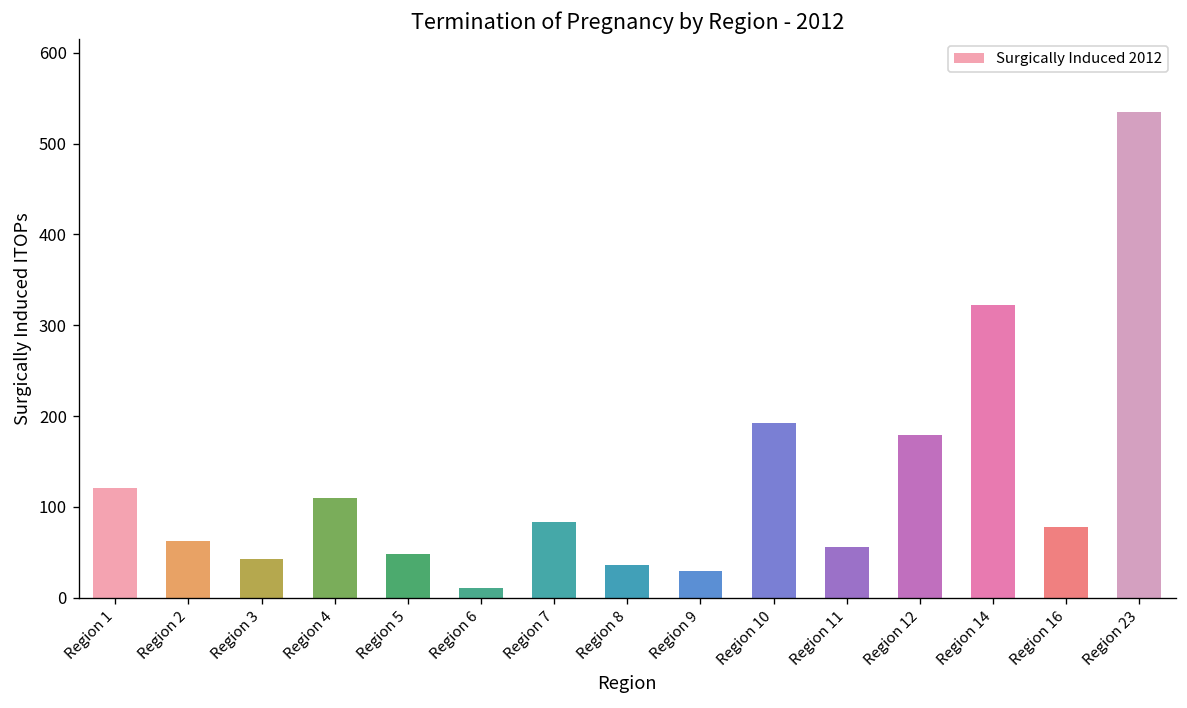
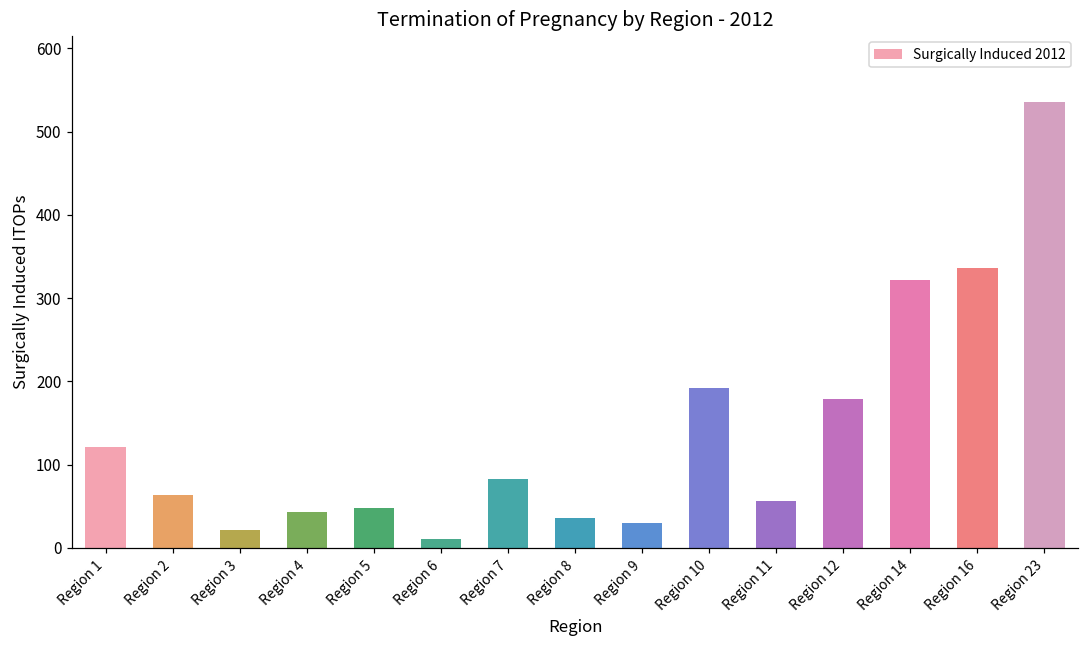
  {
    "Region 1": 120,
    "Region 2": 60,
-   "Region 3": 40,
-   "Region 4": 110,
+   "Region 3": 20,
+   "Region 4": 40,
    "Region 5": 50,
    "Region 6": 10,
    "Region 7": 80,
    "Region 8": 40,
    "Region 9": 30,
    "Region 10": 190,
    "Region 11": 60,
    "Region 12": 180,
    "Region 14": 320,
-   "Region 16": 80,
+   "Region 16": 340,
    "Region 23": 540
  }
